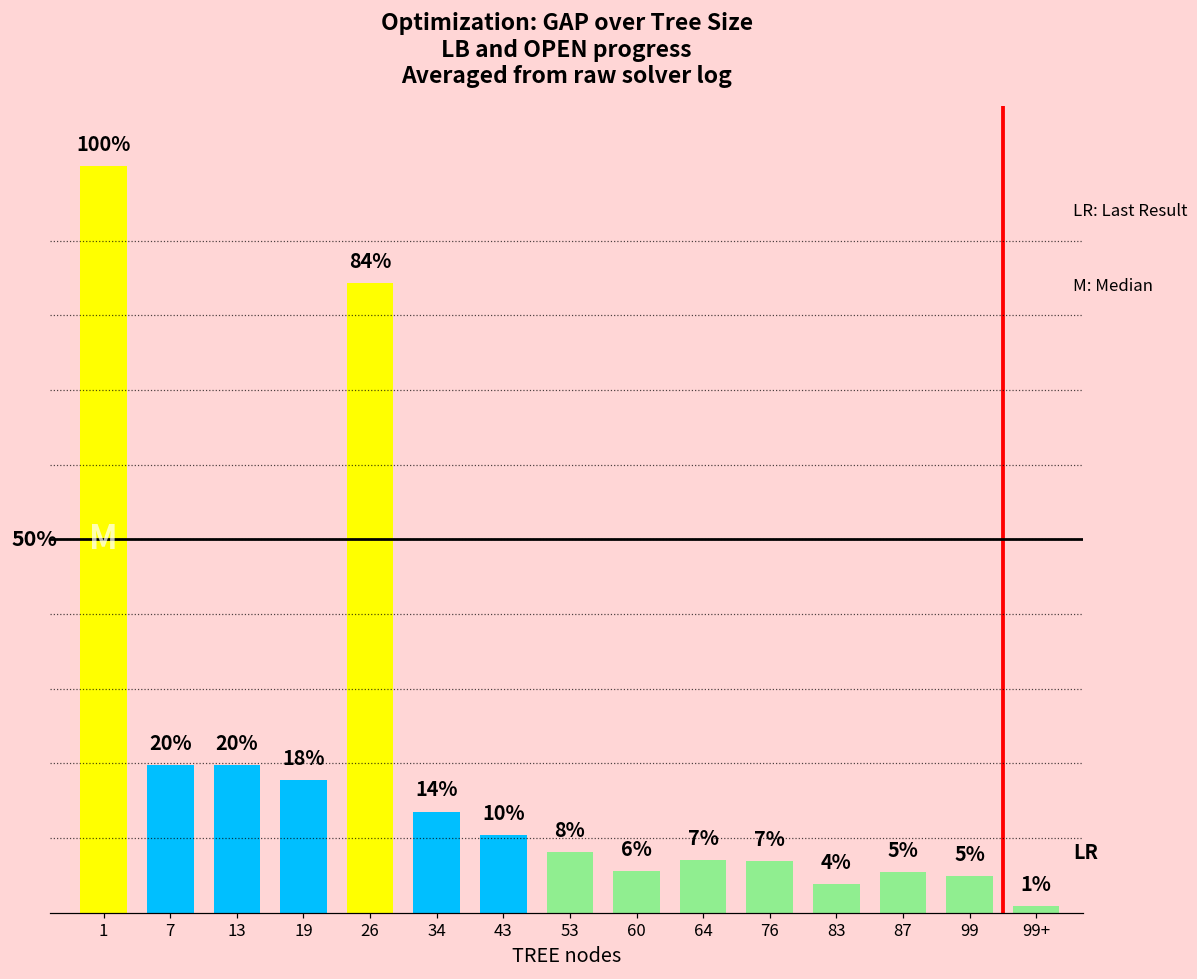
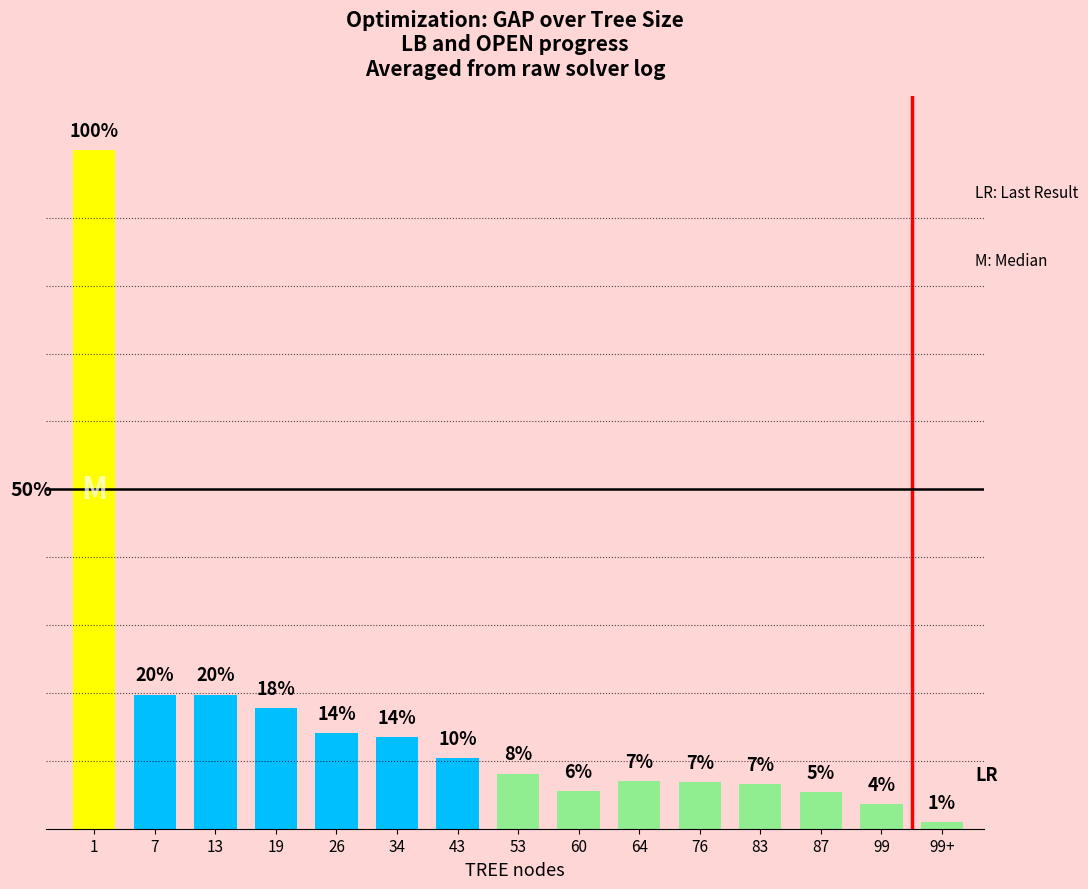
  {
    "1": "100%",
    "7": "20%",
    "13": "20%",
    "19": "18%",
-   "26": "84%",
+   "26": "14%",
    "34": "14%",
    "43": "10%",
    "53": "8%",
    "60": "6%",
    "64": "7%",
    "76": "7%",
-   "83": "4%",
+   "83": "7%",
    "87": "5%",
-   "99": "5%",
+   "99": "4%",
    "99+": "1%"
  }
